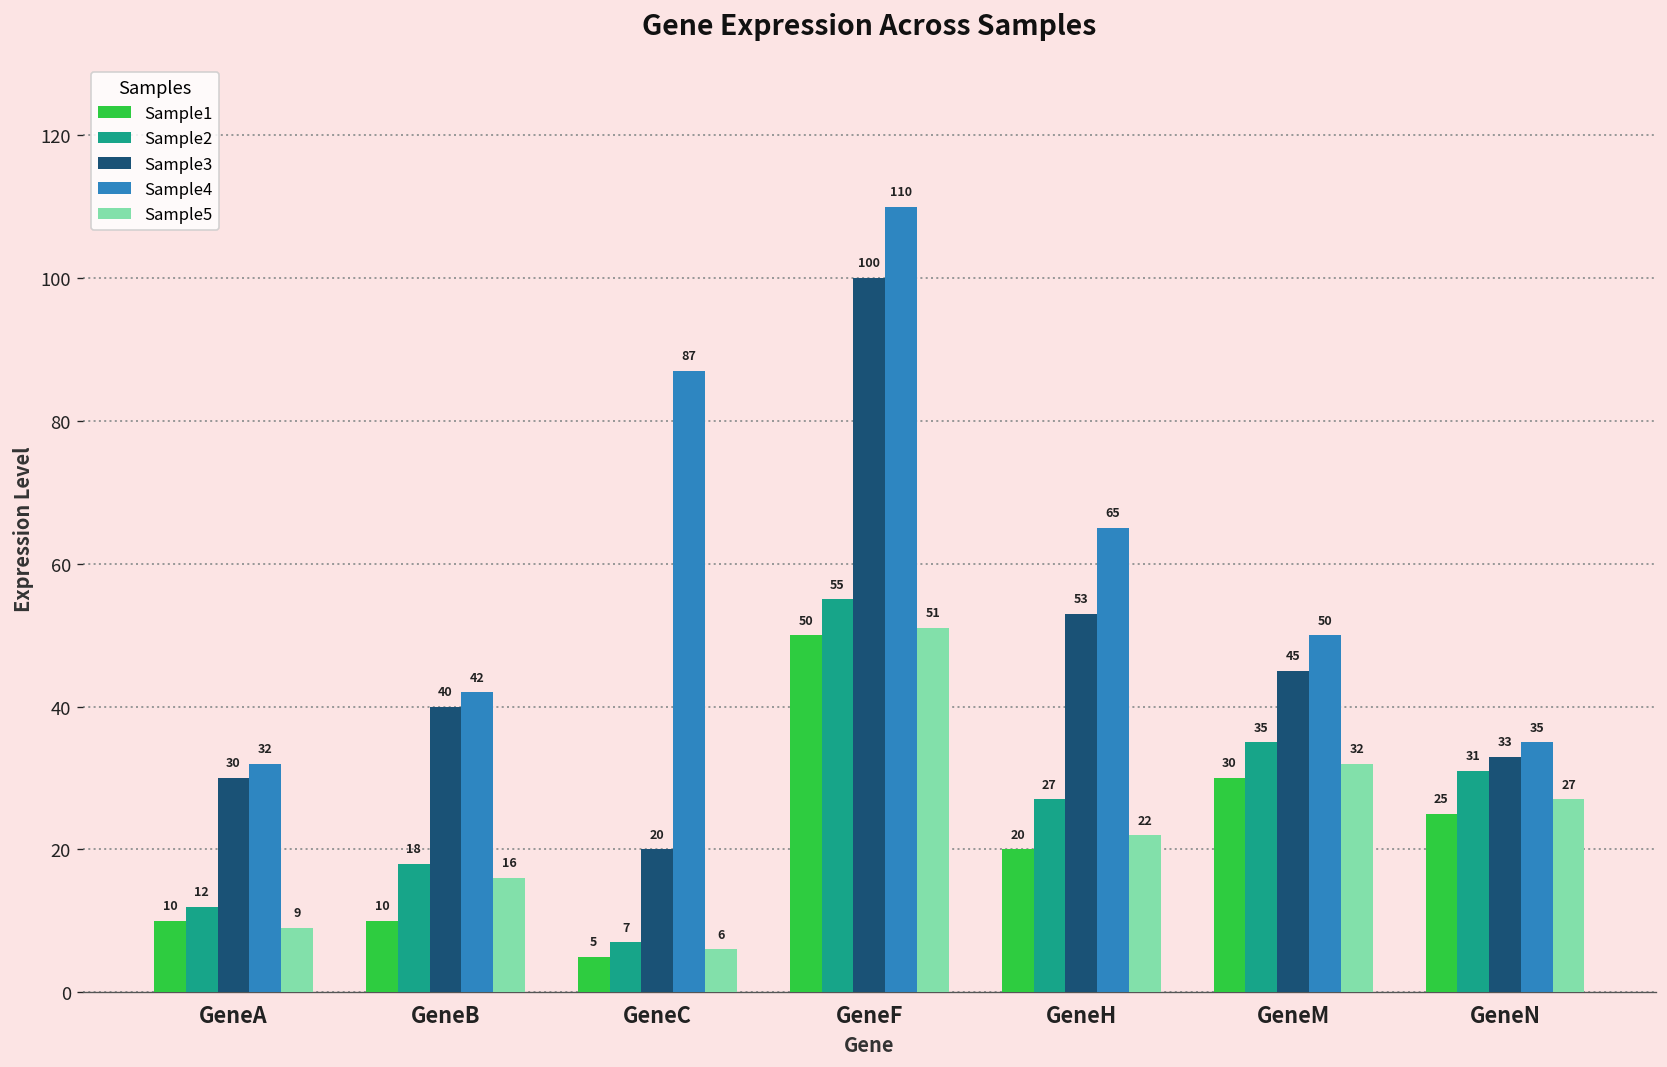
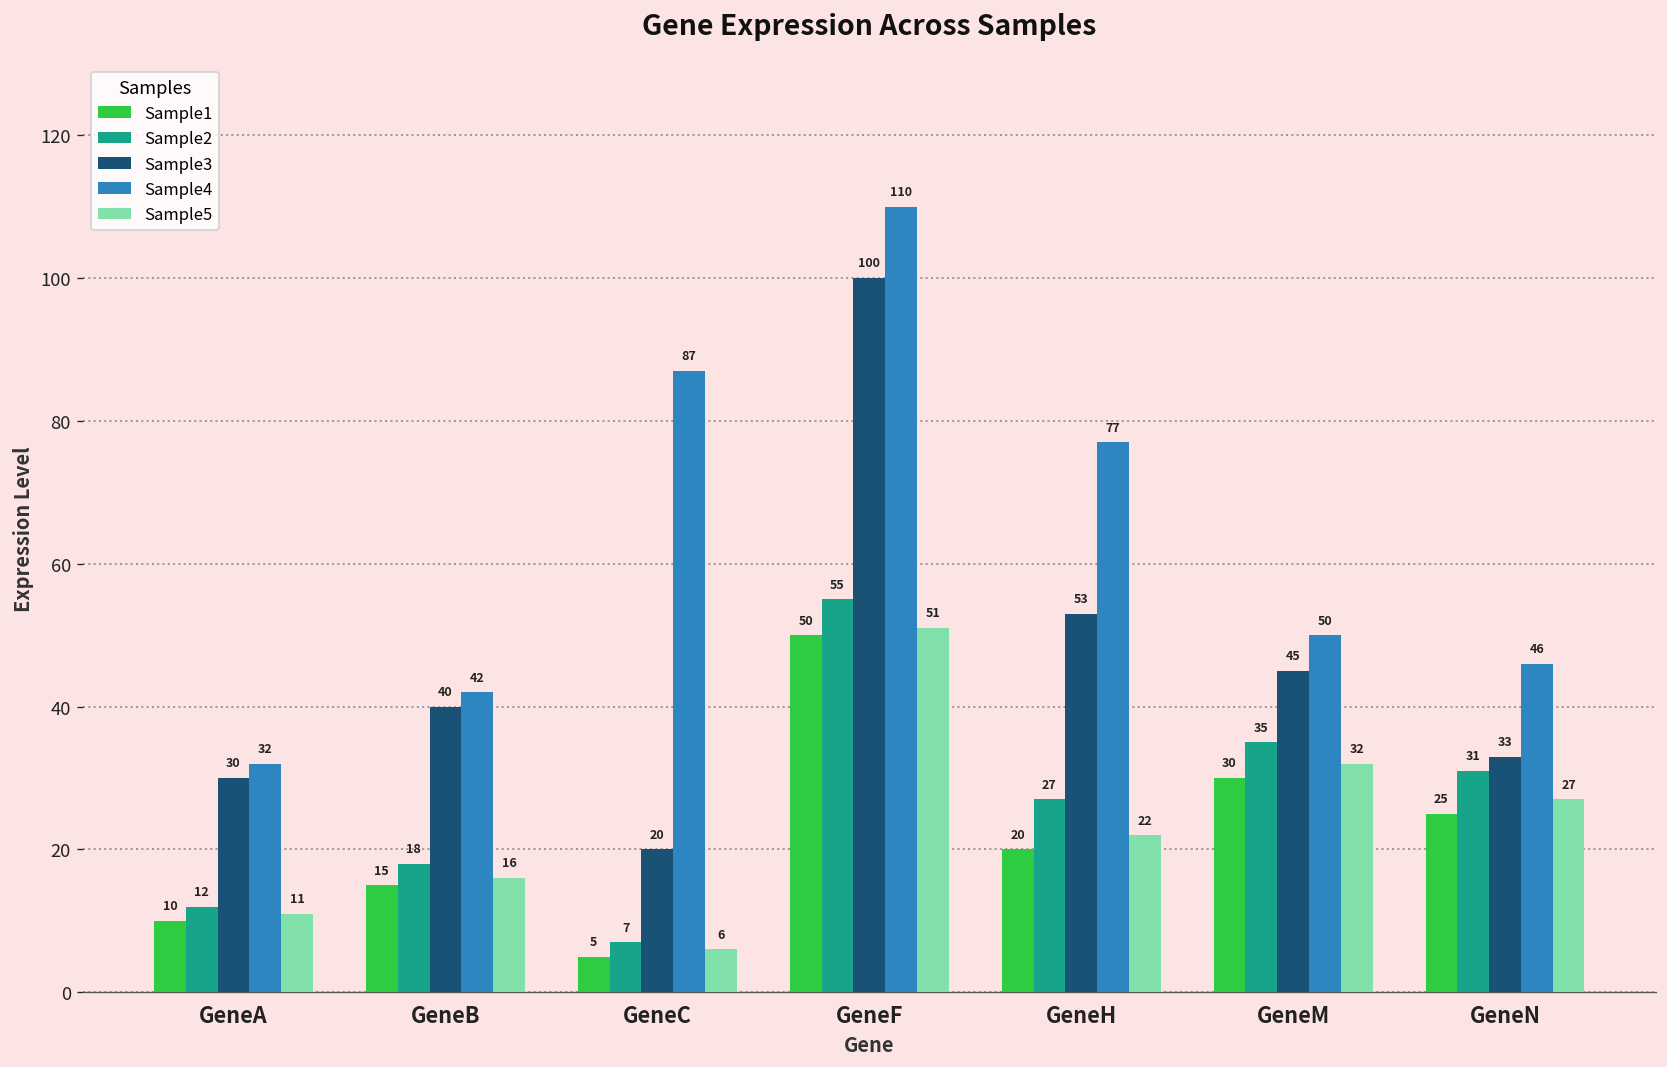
  {
    "Sample1": {
      "GeneA": 10,
-     "GeneB": 10,
+     "GeneB": 15,
      "GeneC": 5,
      "GeneF": 50,
      "GeneH": 20,
      "GeneM": 30,
      "GeneN": 25
    },
    "Sample2": {
      "GeneA": 12,
      "GeneB": 18,
      "GeneC": 7,
      "GeneF": 55,
      "GeneH": 27,
      "GeneM": 35,
      "GeneN": 31
    },
    "Sample3": {
      "GeneA": 30,
      "GeneB": 40,
      "GeneC": 20,
      "GeneF": 100,
      "GeneH": 53,
      "GeneM": 45,
      "GeneN": 33
    },
    "Sample4": {
      "GeneA": 32,
      "GeneB": 42,
      "GeneC": 87,
      "GeneF": 110,
-     "GeneH": 65,
+     "GeneH": 77,
      "GeneM": 50,
-     "GeneN": 35
+     "GeneN": 46
    },
    "Sample5": {
-     "GeneA": 9,
+     "GeneA": 11,
      "GeneB": 16,
      "GeneC": 6,
      "GeneF": 51,
      "GeneH": 22,
      "GeneM": 32,
      "GeneN": 27
    }
  }
